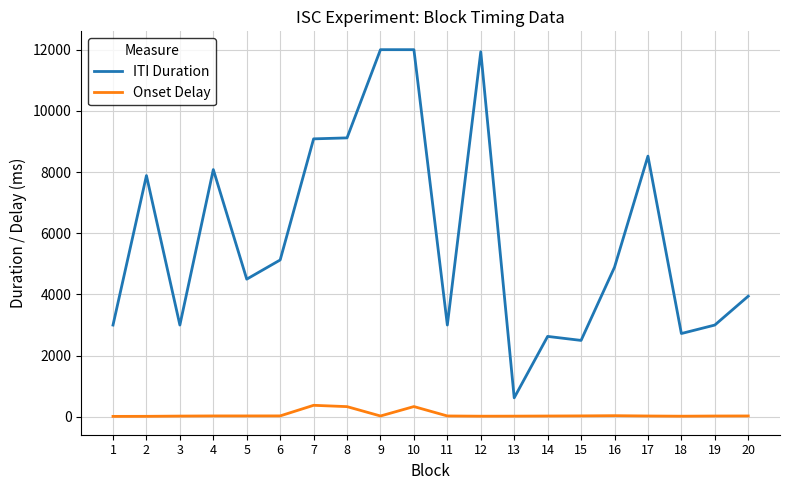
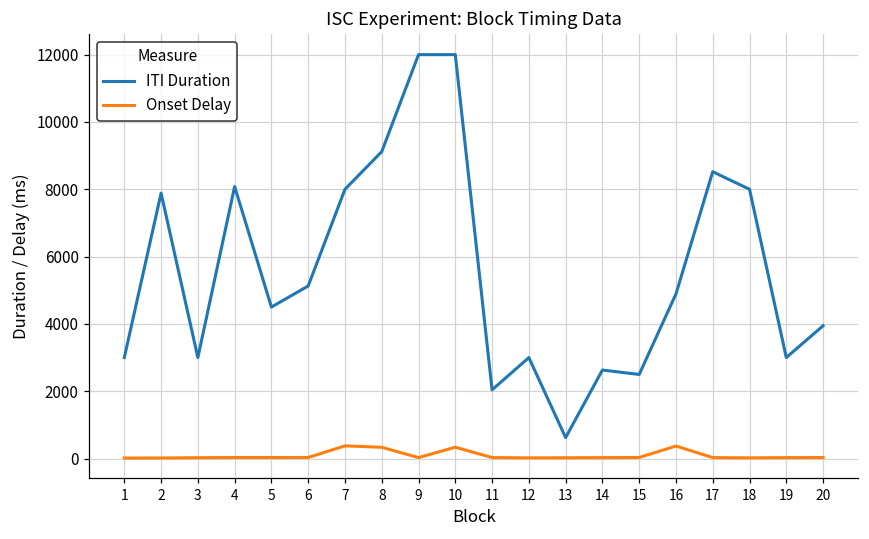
  {
    "ITI Duration": {
      "1": 3000,
      "2": 7900,
      "3": 3000,
      "4": 8100,
      "5": 4500,
      "6": 5100,
-     "7": 9100,
+     "7": 8000,
      "8": 9100,
      "9": 12000,
      "10": 12000,
-     "11": 3000,
-     "12": 11900,
+     "11": 2000,
+     "12": 3000,
      "13": 600,
      "14": 2600,
      "15": 2500,
      "16": 4900,
      "17": 8500,
-     "18": 2700,
+     "18": 8000,
      "19": 3000,
      "20": 3900
    },
    "Onset Delay": {
      "1": 0,
      "2": 0,
      "3": 0,
      "4": 0,
      "5": 0,
      "6": 0,
      "7": 400,
      "8": 300,
      "9": 0,
      "10": 300,
      "11": 0,
      "12": 0,
      "13": 0,
      "14": 0,
      "15": 0,
-     "16": 0,
+     "16": 400,
      "17": 0,
      "18": 0,
      "19": 0,
      "20": 0
    }
  }
